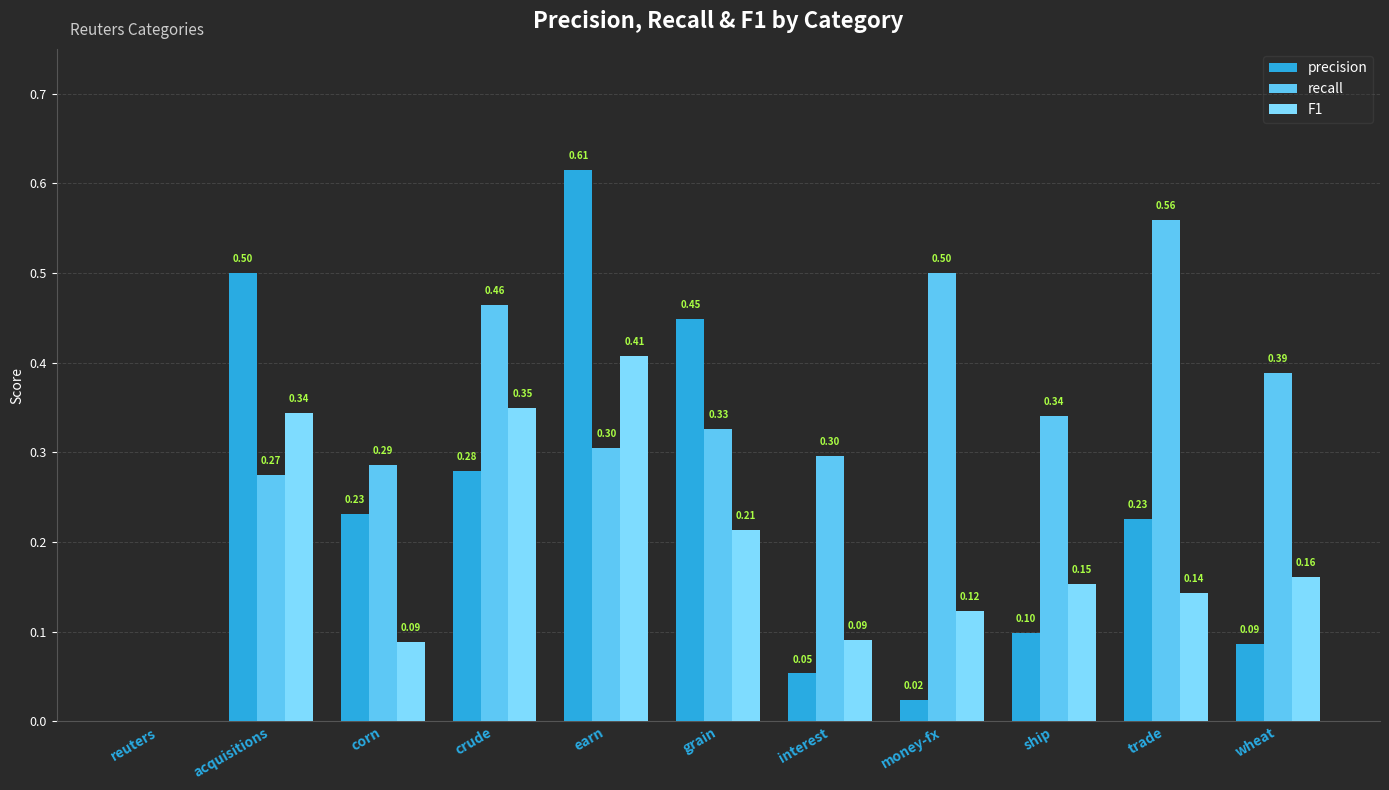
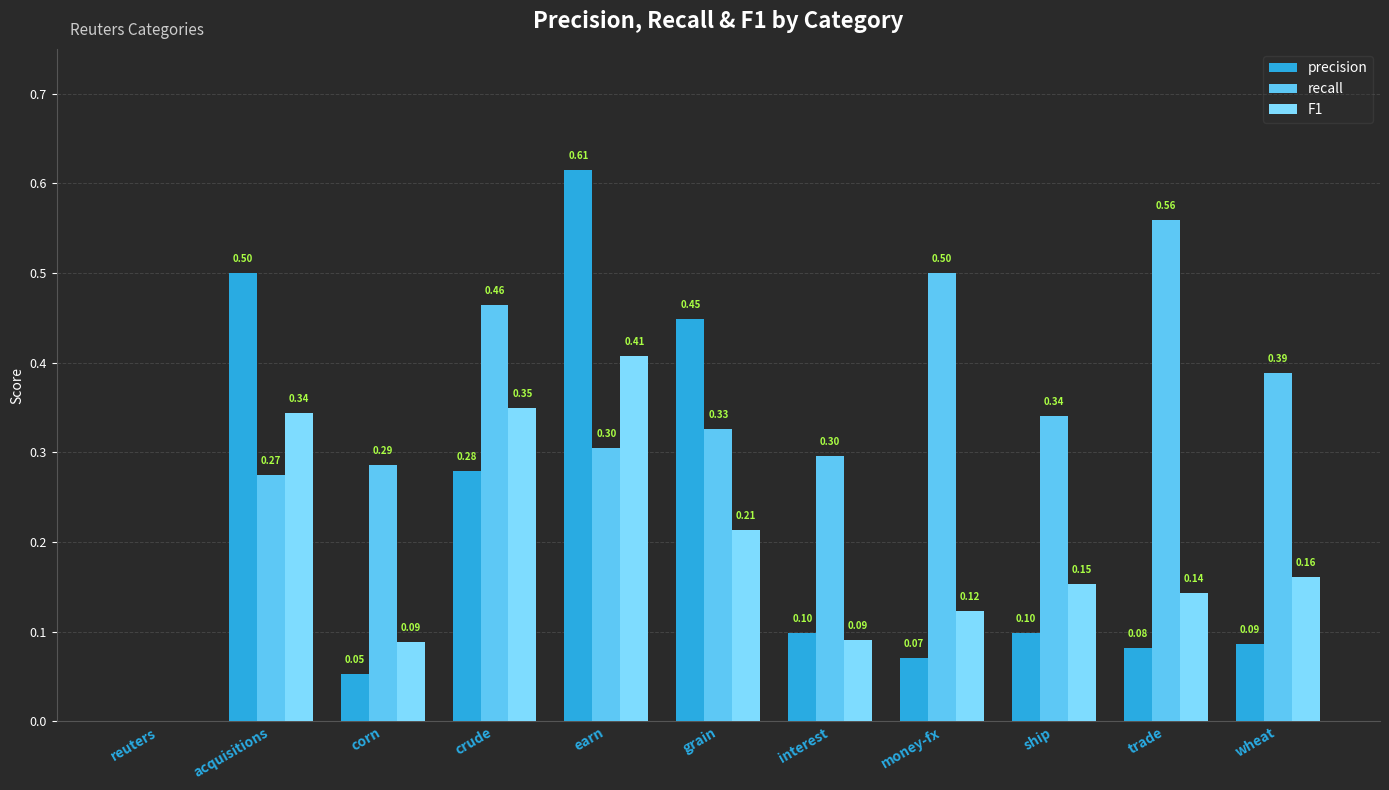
  {
    "precision": {
      "acquisitions": 0.50,
-     "corn": 0.23,
+     "corn": 0.05,
      "crude": 0.28,
      "earn": 0.61,
      "grain": 0.45,
-     "interest": 0.05,
-     "money-fx": 0.02,
+     "interest": 0.10,
+     "money-fx": 0.07,
      "ship": 0.10,
-     "trade": 0.23,
+     "trade": 0.08,
      "wheat": 0.09
    }
  }
